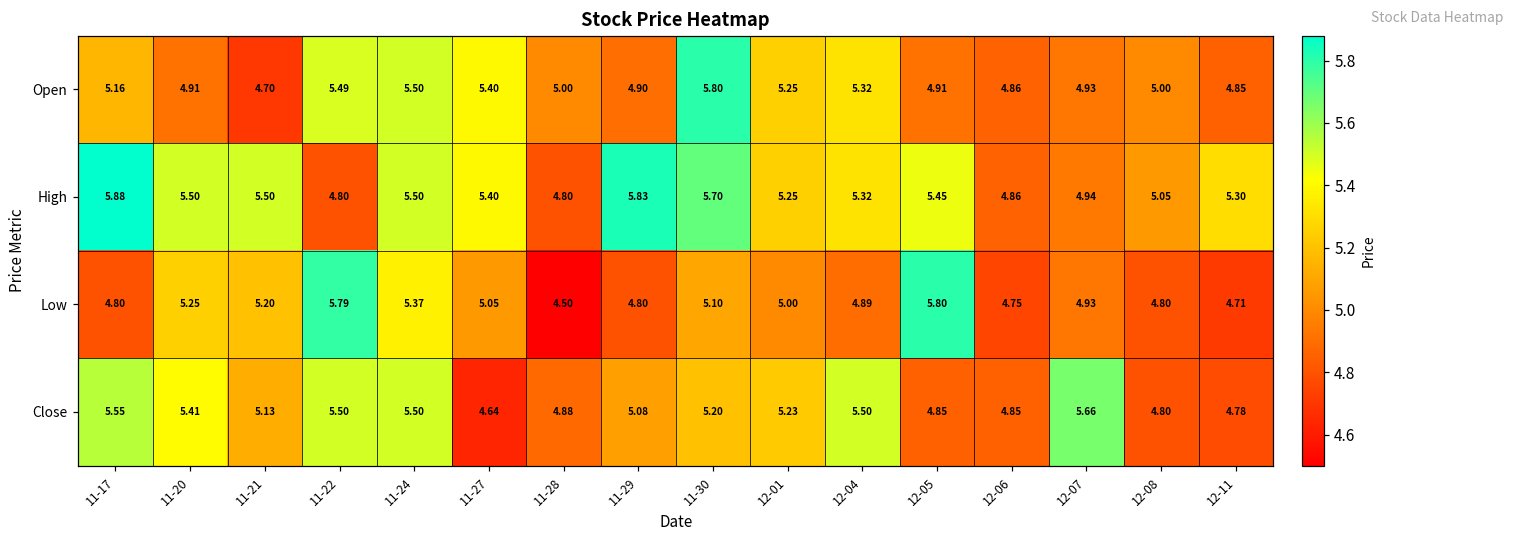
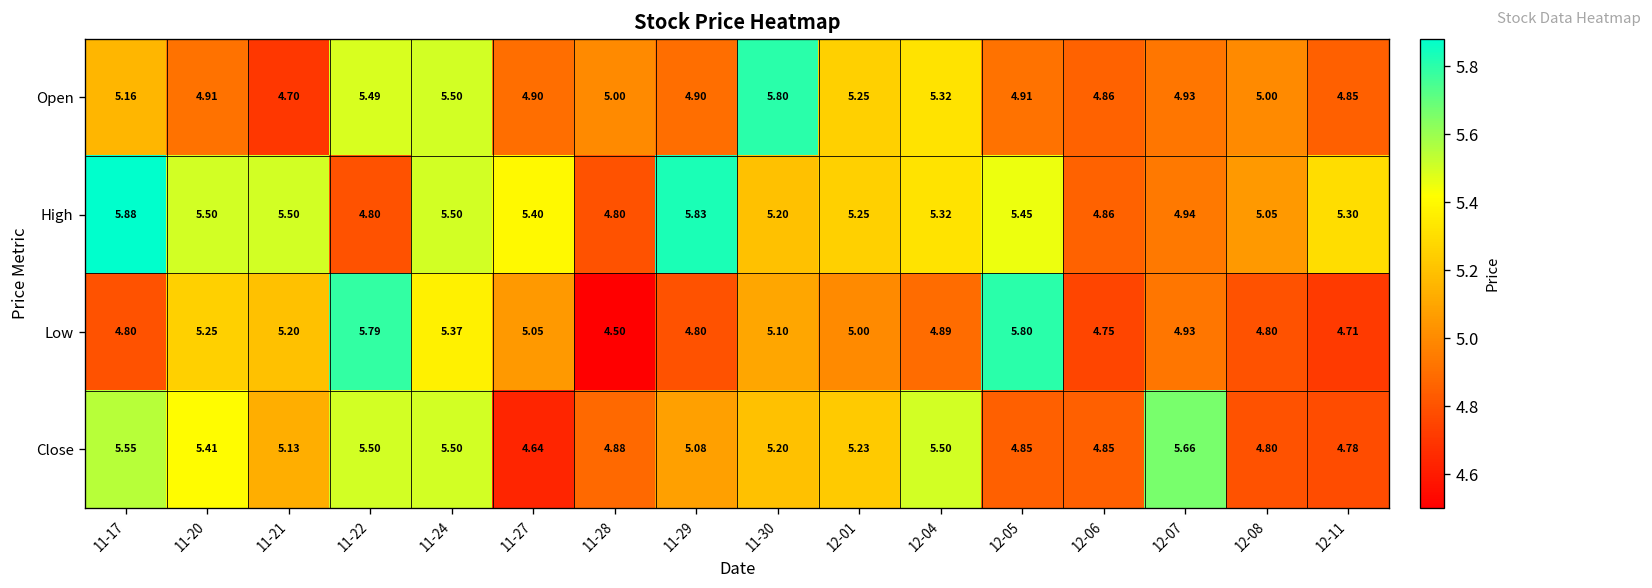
  {
    "Open": {
      "11-17": 5.16,
      "11-20": 4.91,
      "11-21": 4.70,
      "11-22": 5.49,
      "11-24": 5.50,
-     "11-27": 5.40,
+     "11-27": 4.90,
      "11-28": 5.00,
      "11-29": 4.90,
      "11-30": 5.80,
      "12-01": 5.25,
      "12-04": 5.32,
      "12-05": 4.91,
      "12-06": 4.86,
      "12-07": 4.93,
      "12-08": 5.00,
      "12-11": 4.85
    },
    "High": {
      "11-17": 5.88,
      "11-20": 5.50,
      "11-21": 5.50,
      "11-22": 4.80,
      "11-24": 5.50,
      "11-27": 5.40,
      "11-28": 4.80,
      "11-29": 5.83,
-     "11-30": 5.70,
+     "11-30": 5.20,
      "12-01": 5.25,
      "12-04": 5.32,
      "12-05": 5.45,
      "12-06": 4.86,
      "12-07": 4.94,
      "12-08": 5.05,
      "12-11": 5.30
    },
    "Low": {
      "11-17": 4.80,
      "11-20": 5.25,
      "11-21": 5.20,
      "11-22": 5.79,
      "11-24": 5.37,
      "11-27": 5.05,
      "11-28": 4.50,
      "11-29": 4.80,
      "11-30": 5.10,
      "12-01": 5.00,
      "12-04": 4.89,
      "12-05": 5.80,
      "12-06": 4.75,
      "12-07": 4.93,
      "12-08": 4.80,
      "12-11": 4.71
    },
    "Close": {
      "11-17": 5.55,
      "11-20": 5.41,
      "11-21": 5.13,
      "11-22": 5.50,
      "11-24": 5.50,
      "11-27": 4.64,
      "11-28": 4.88,
      "11-29": 5.08,
      "11-30": 5.20,
      "12-01": 5.23,
      "12-04": 5.50,
      "12-05": 4.85,
      "12-06": 4.85,
      "12-07": 5.66,
      "12-08": 4.80,
      "12-11": 4.78
    }
  }
